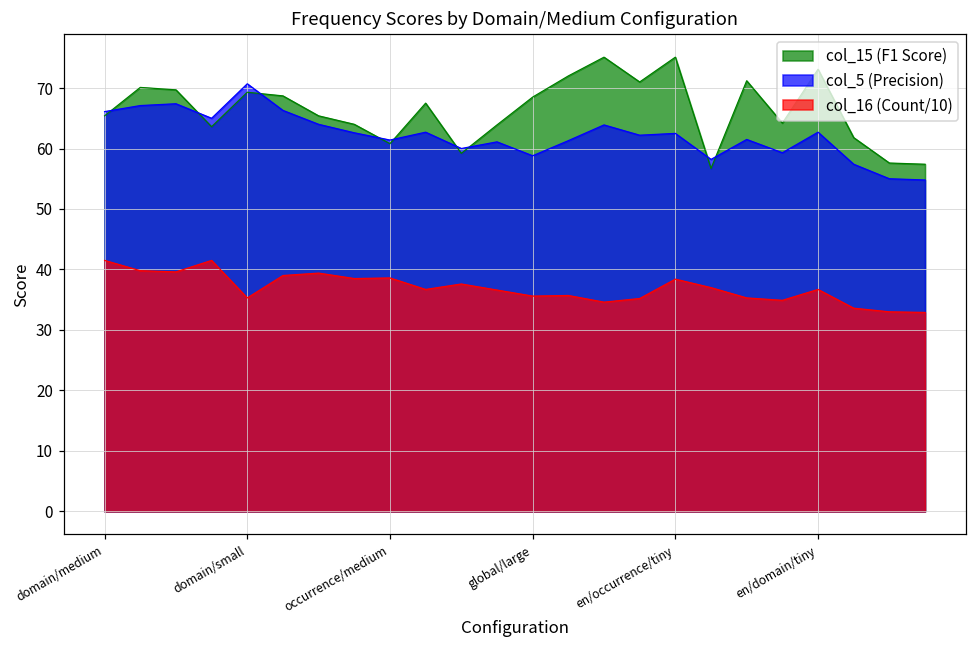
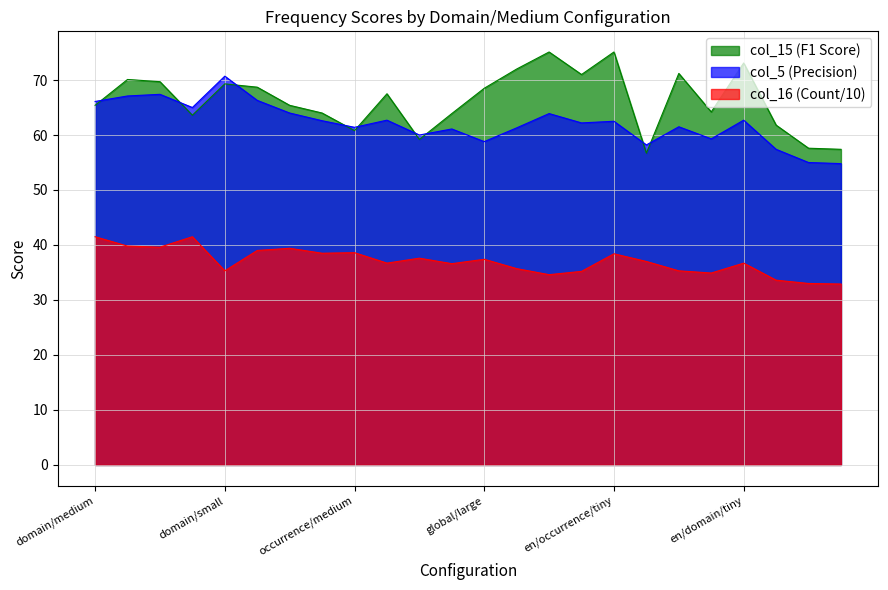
  {
    "col_15 (F1 Score)": {
      "domain/medium": 65,
      "domain/small": 69,
      "occurrence/medium": 61,
      "global/large": 69,
      "en/occurrence/tiny": 75
    },
    "col_5 (Precision)": {
      "domain/medium": 66,
      "domain/small": 71,
      "occurrence/medium": 61,
      "global/large": 59,
      "en/occurrence/tiny": 63,
      "en/domain/tiny": 63
    },
    "col_16 (Count/10)": {
      "domain/medium": 42,
      "domain/small": 35,
      "occurrence/medium": 39,
-     "global/large": 36,
+     "global/large": 37,
      "en/occurrence/tiny": 38,
      "en/domain/tiny": 37
    }
  }
